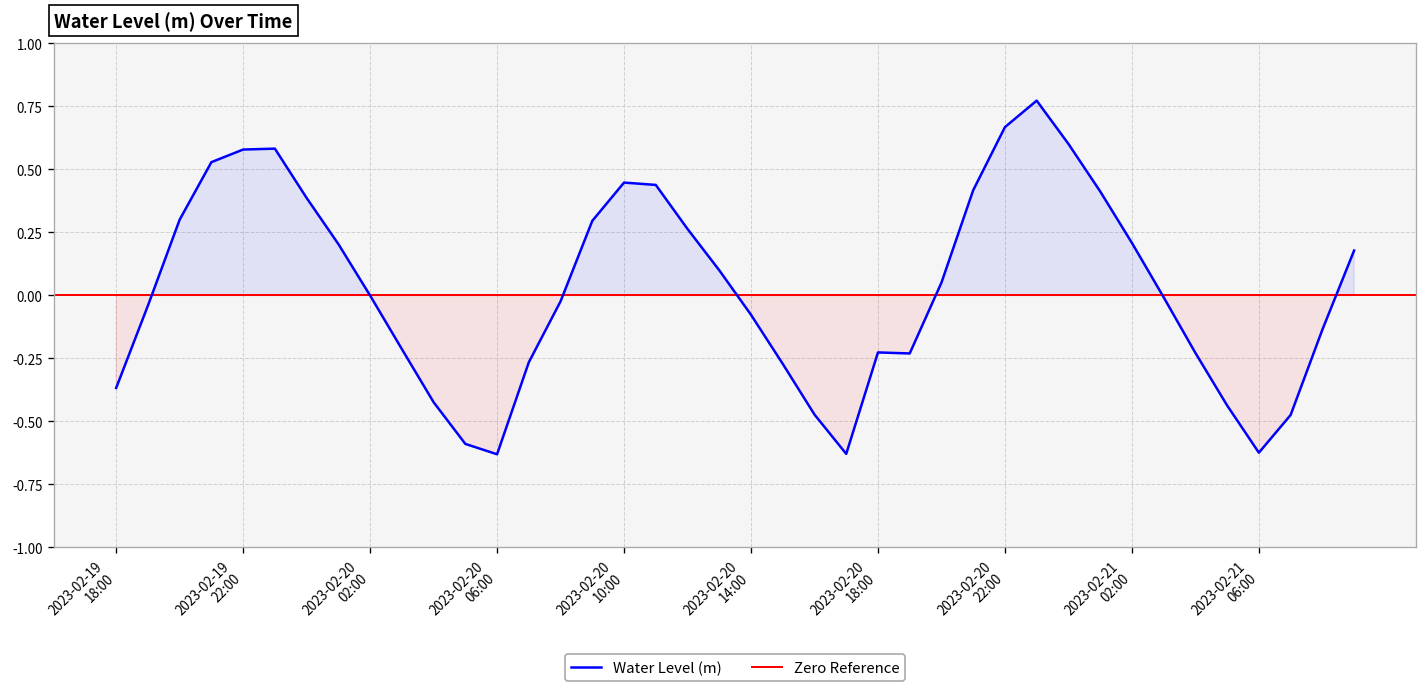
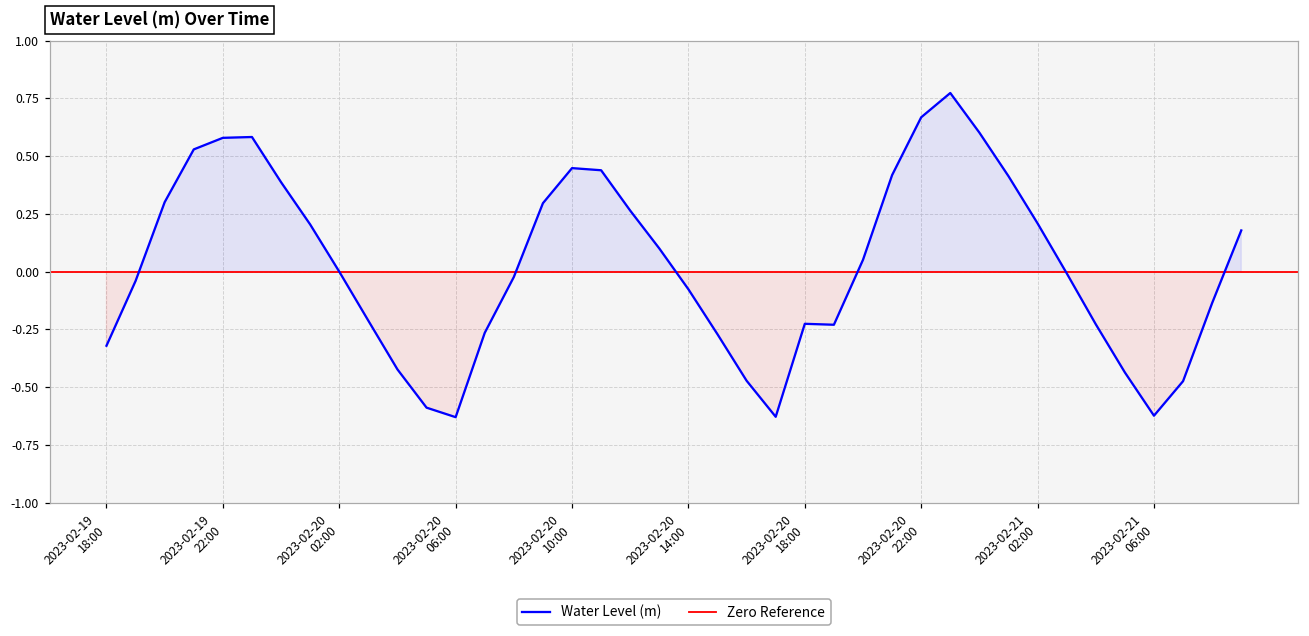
  {
-   "2023-02-19 18:00": -0.37,
+   "2023-02-19 18:00": -0.32,
    "2023-02-19 22:00": 0.58,
    "2023-02-20 02:00": 0.00,
    "2023-02-20 06:00": -0.63,
    "2023-02-20 10:00": 0.45,
    "2023-02-20 14:00": -0.08,
    "2023-02-20 18:00": -0.23,
    "2023-02-20 22:00": 0.67,
    "2023-02-21 02:00": 0.21,
    "2023-02-21 06:00": -0.62
  }
